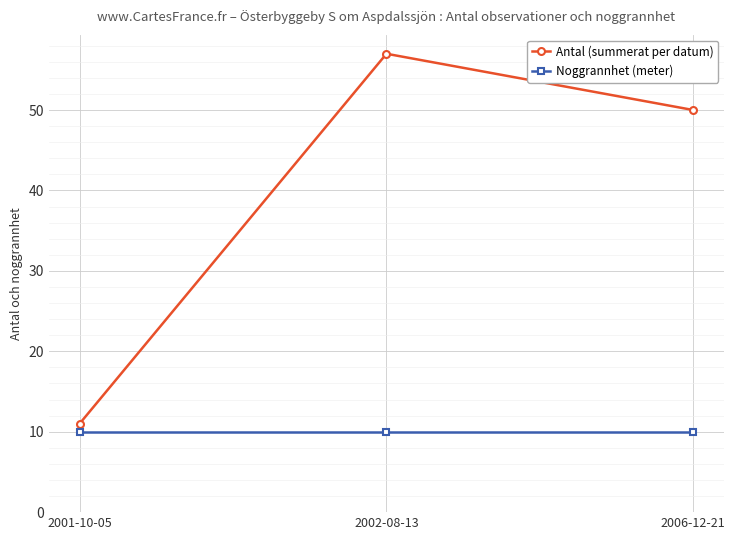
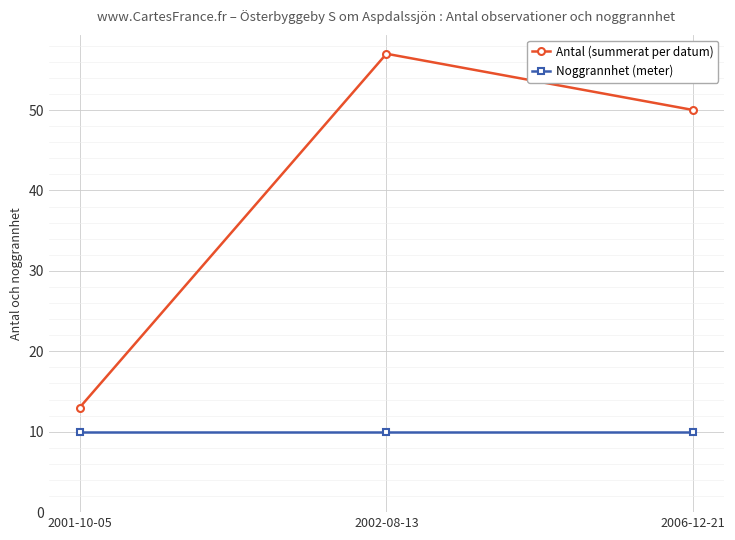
  {
    "Antal (summerat per datum)": {
-     "2001-10-05": 11,
+     "2001-10-05": 13,
      "2002-08-13": 57,
      "2006-12-21": 50
    },
    "Noggrannhet (meter)": {
      "2001-10-05": 10,
      "2002-08-13": 10,
      "2006-12-21": 10
    }
  }
